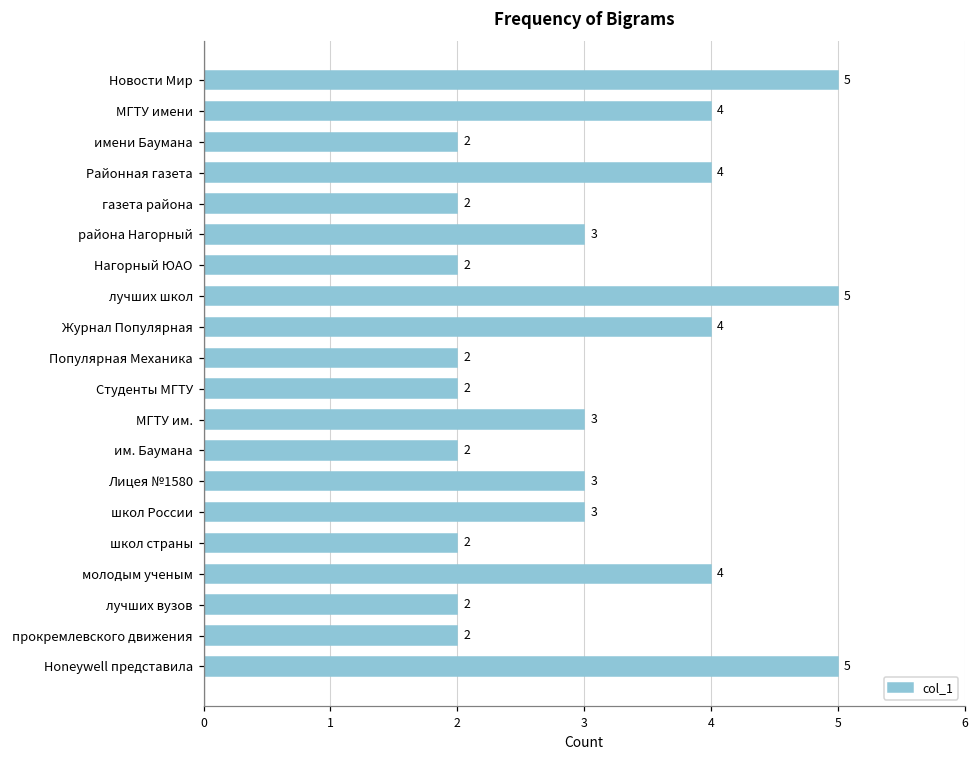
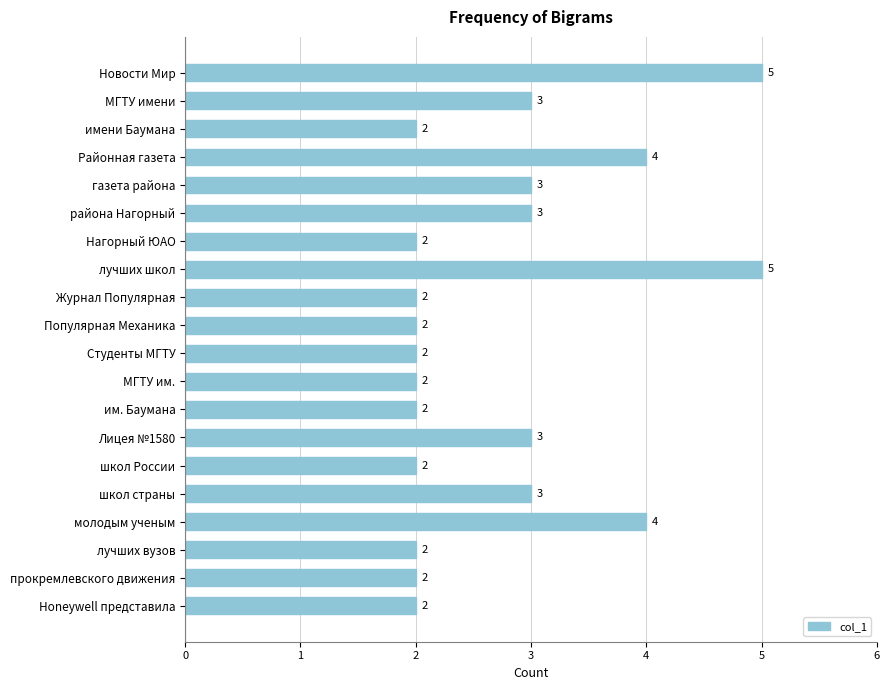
  {
    "Новости Мир": 5,
-   "МГТУ имени": 4,
+   "МГТУ имени": 3,
    "имени Баумана": 2,
    "Районная газета": 4,
-   "газета района": 2,
+   "газета района": 3,
    "района Нагорный": 3,
    "Нагорный ЮАО": 2,
    "лучших школ": 5,
-   "Журнал Популярная": 4,
+   "Журнал Популярная": 2,
    "Популярная Механика": 2,
    "Студенты МГТУ": 2,
-   "МГТУ им.": 3,
+   "МГТУ им.": 2,
    "им. Баумана": 2,
    "Лицея №1580": 3,
-   "школ России": 3,
-   "школ страны": 2,
+   "школ России": 2,
+   "школ страны": 3,
    "молодым ученым": 4,
    "лучших вузов": 2,
    "прокремлевского движения": 2,
-   "Honeywell представила": 5
+   "Honeywell представила": 2
  }
